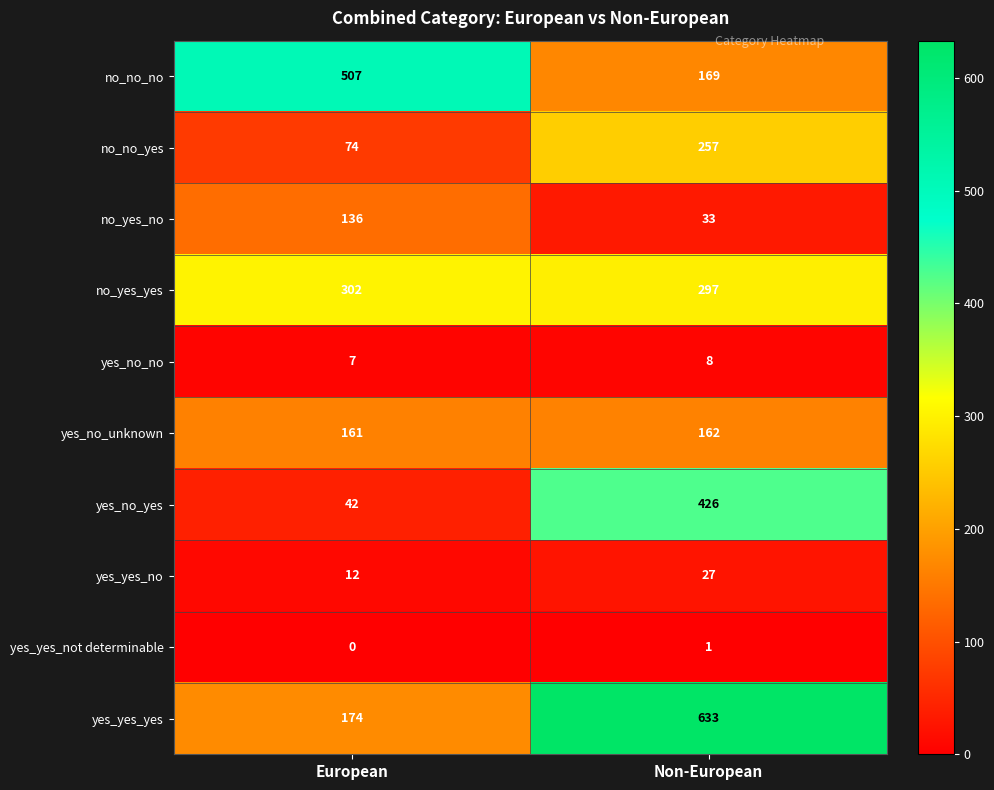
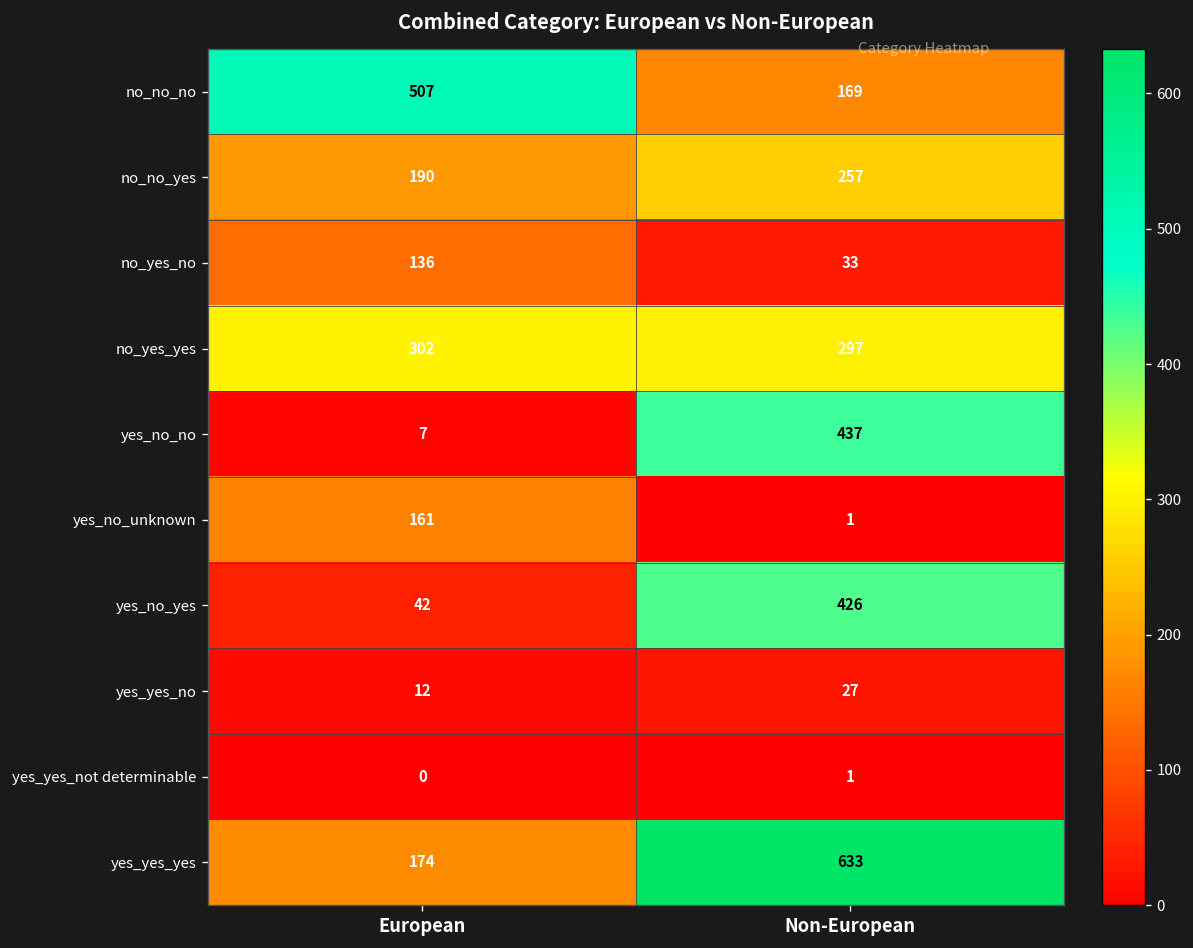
  {
    "no_no_no": {
      "European": 507,
      "Non-European": 169
    },
    "no_no_yes": {
-     "European": 74,
+     "European": 190,
      "Non-European": 257
    },
    "no_yes_no": {
      "European": 136,
      "Non-European": 33
    },
    "no_yes_yes": {
      "European": 302,
      "Non-European": 297
    },
    "yes_no_no": {
      "European": 7,
-     "Non-European": 8
+     "Non-European": 437
    },
    "yes_no_unknown": {
      "European": 161,
-     "Non-European": 162
+     "Non-European": 1
    },
    "yes_no_yes": {
      "European": 42,
      "Non-European": 426
    },
    "yes_yes_no": {
      "European": 12,
      "Non-European": 27
    },
    "yes_yes_not determinable": {
      "European": 0,
      "Non-European": 1
    },
    "yes_yes_yes": {
      "European": 174,
      "Non-European": 633
    }
  }
